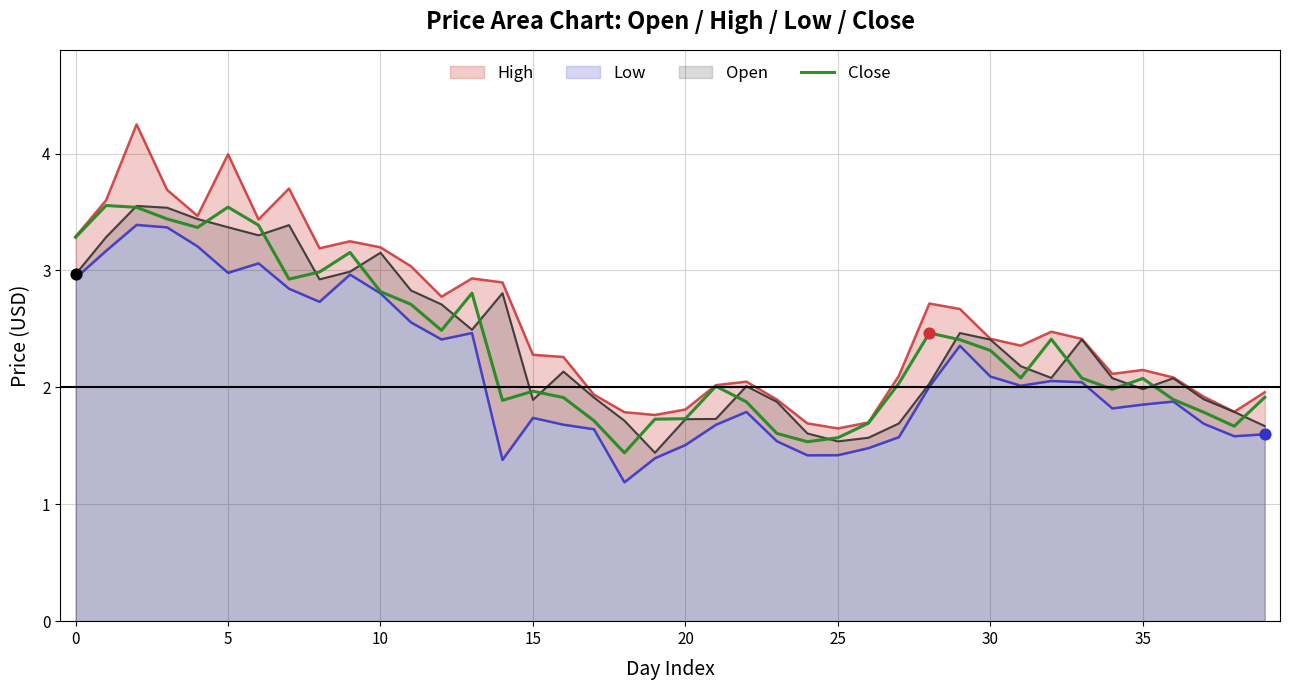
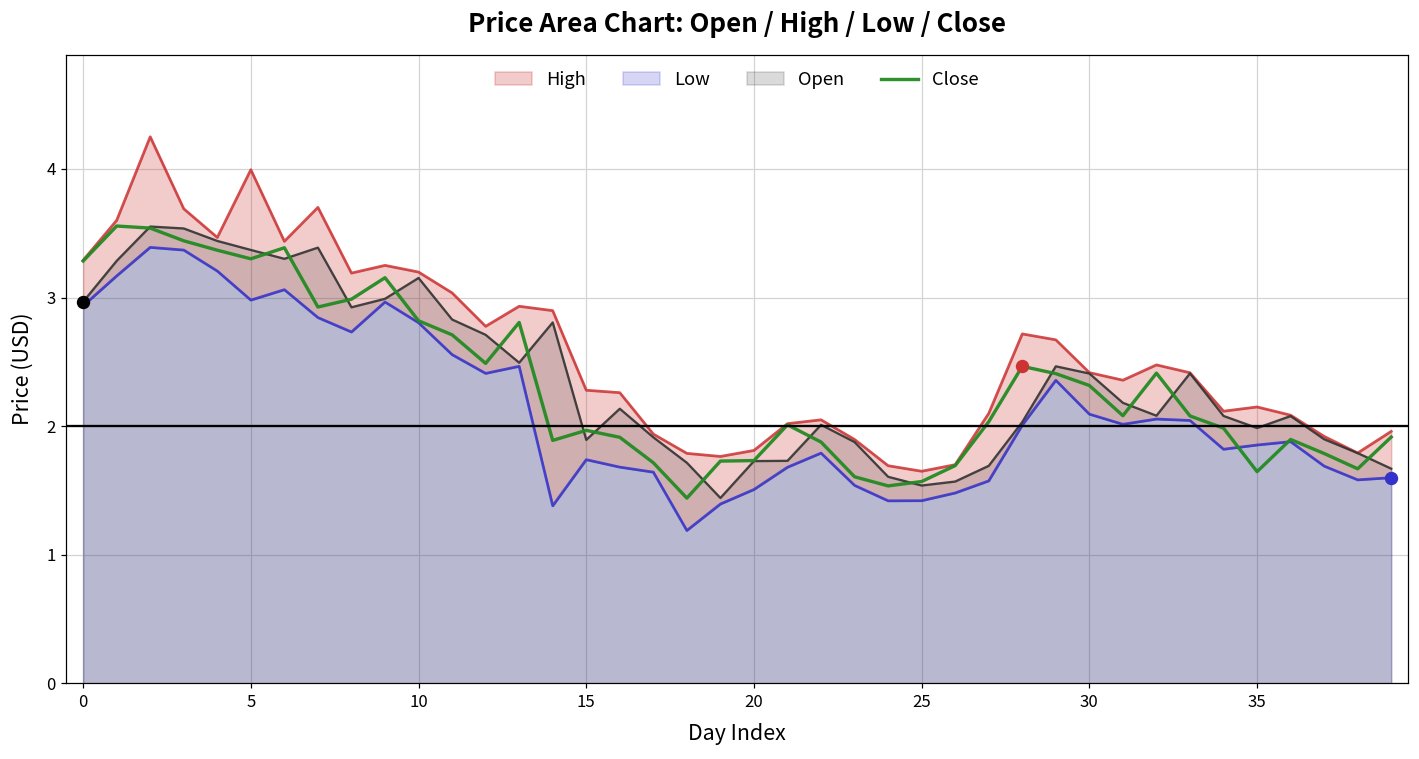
  {
    "Close": {
-     "5": 3.54,
+     "5": 3.30,
      "15": 1.97,
      "25": 1.57,
      "30": 2.32,
-     "35": 2.08
+     "35": 1.65
    }
  }
